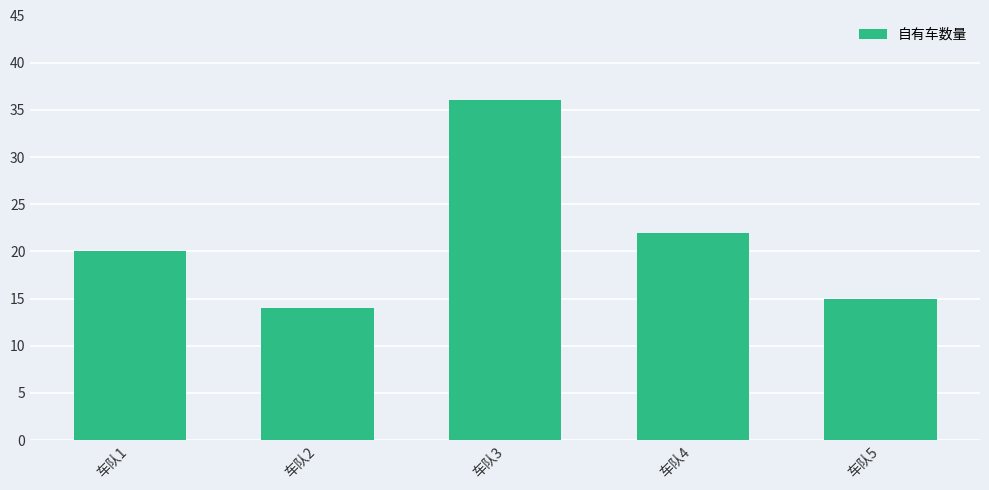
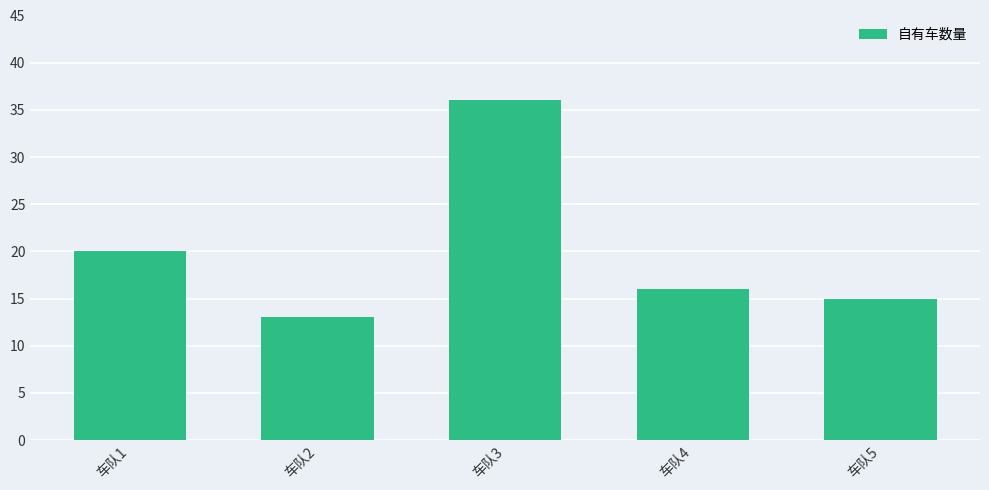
  {
    "车队1": 20,
-   "车队2": 14,
+   "车队2": 13,
    "车队3": 36,
-   "车队4": 22,
+   "车队4": 16,
    "车队5": 15
  }
